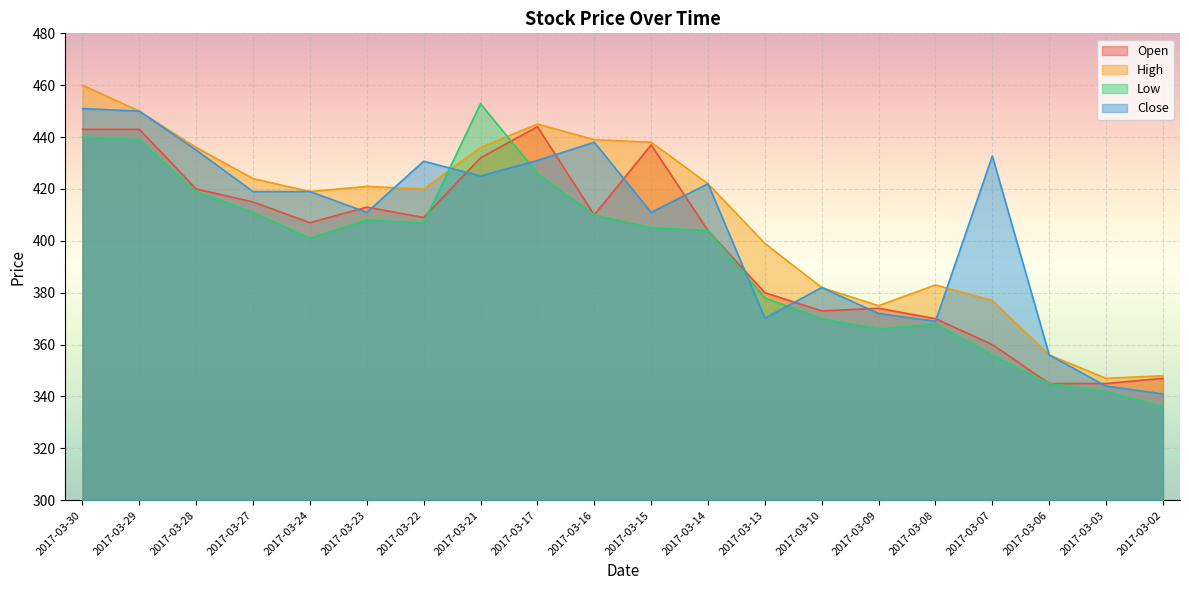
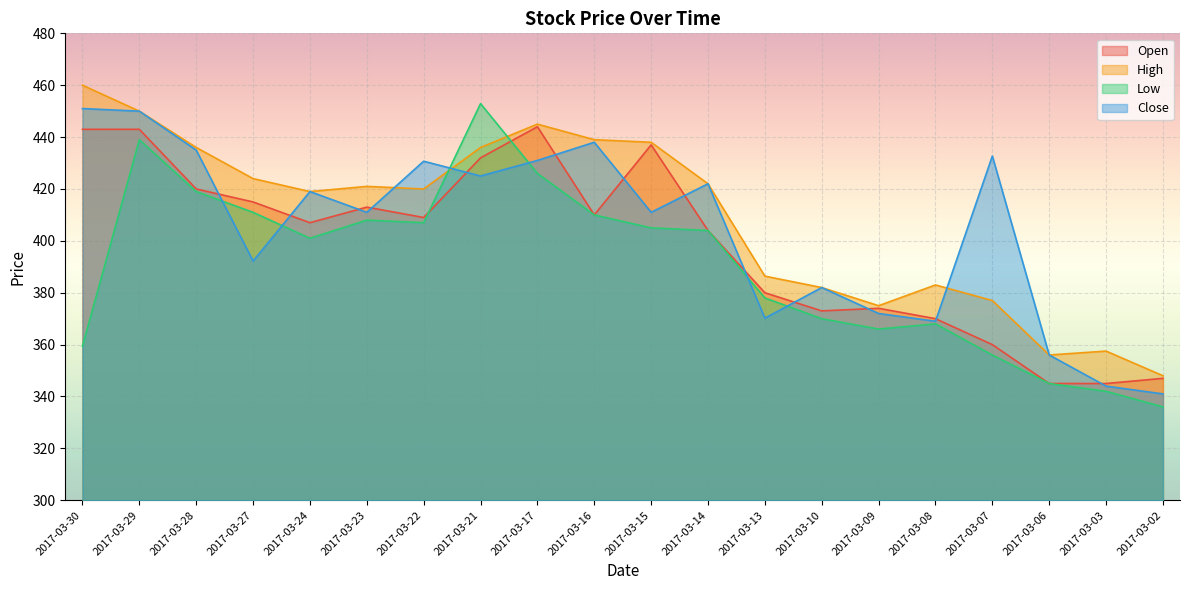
  {
    "Open": {
      "2017-03-30": 443,
      "2017-03-29": 443,
      "2017-03-28": 420,
      "2017-03-27": 415,
      "2017-03-24": 407,
      "2017-03-23": 413,
      "2017-03-22": 409,
      "2017-03-21": 432,
      "2017-03-17": 444,
      "2017-03-15": 437,
      "2017-03-13": 380,
      "2017-03-10": 373,
      "2017-03-09": 374,
      "2017-03-08": 370,
      "2017-03-07": 360,
      "2017-03-03": 345,
      "2017-03-02": 347
    },
    "High": {
      "2017-03-30": 460,
      "2017-03-28": 436,
      "2017-03-27": 424,
      "2017-03-23": 421,
      "2017-03-22": 420,
      "2017-03-21": 436,
      "2017-03-17": 445,
      "2017-03-16": 439,
      "2017-03-15": 438,
-     "2017-03-13": 399,
+     "2017-03-13": 386,
      "2017-03-09": 375,
      "2017-03-08": 383,
      "2017-03-07": 377,
-     "2017-03-03": 347,
+     "2017-03-03": 358,
      "2017-03-02": 348
    },
    "Low": {
-     "2017-03-30": 440,
+     "2017-03-30": 359,
      "2017-03-29": 439,
      "2017-03-28": 419,
      "2017-03-27": 411,
      "2017-03-24": 401,
      "2017-03-23": 408,
      "2017-03-22": 407,
      "2017-03-21": 453,
      "2017-03-17": 426,
      "2017-03-15": 405,
      "2017-03-13": 378,
      "2017-03-10": 370,
      "2017-03-09": 366,
      "2017-03-08": 368,
      "2017-03-07": 356,
      "2017-03-03": 342,
      "2017-03-02": 336
    },
    "Close": {
      "2017-03-30": 451,
      "2017-03-28": 435,
-     "2017-03-27": 419,
+     "2017-03-27": 392,
      "2017-03-23": 411,
      "2017-03-22": 431,
      "2017-03-21": 425,
      "2017-03-17": 431,
      "2017-03-16": 438,
      "2017-03-15": 411,
      "2017-03-13": 370,
      "2017-03-09": 372,
      "2017-03-08": 369,
      "2017-03-07": 433,
      "2017-03-03": 344,
      "2017-03-02": 341
    }
  }
